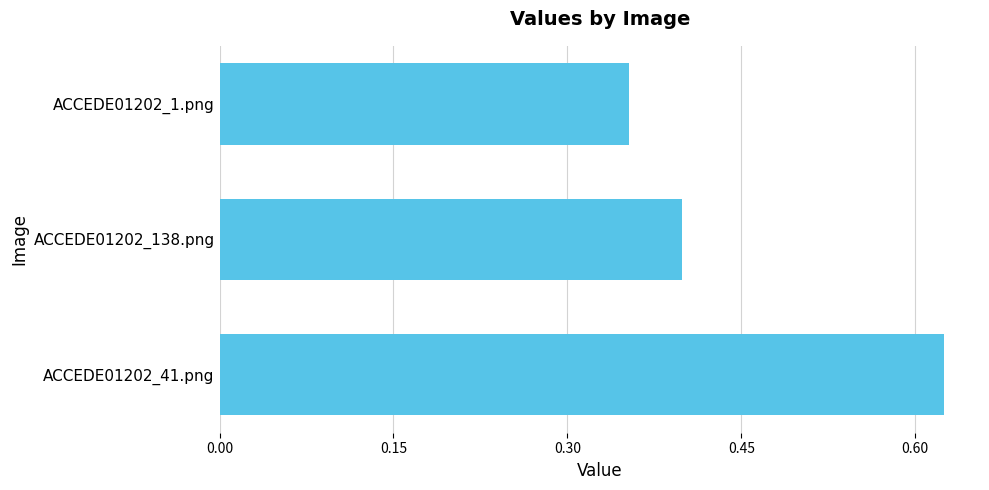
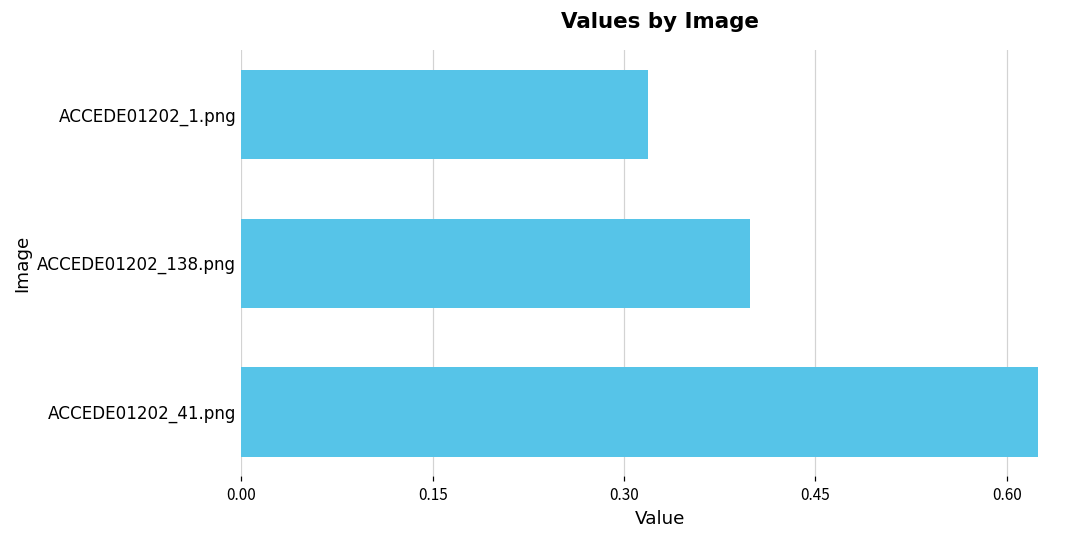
  {
-   "ACCEDE01202_1.png": 0.353,
+   "ACCEDE01202_1.png": 0.319,
    "ACCEDE01202_138.png": 0.399,
    "ACCEDE01202_41.png": 0.625
  }
